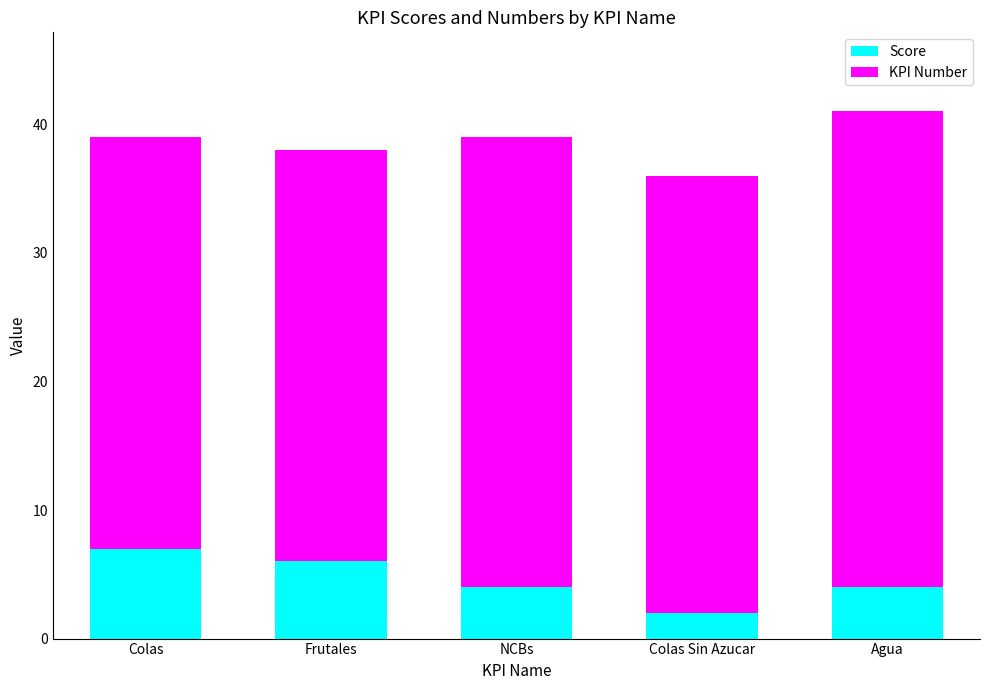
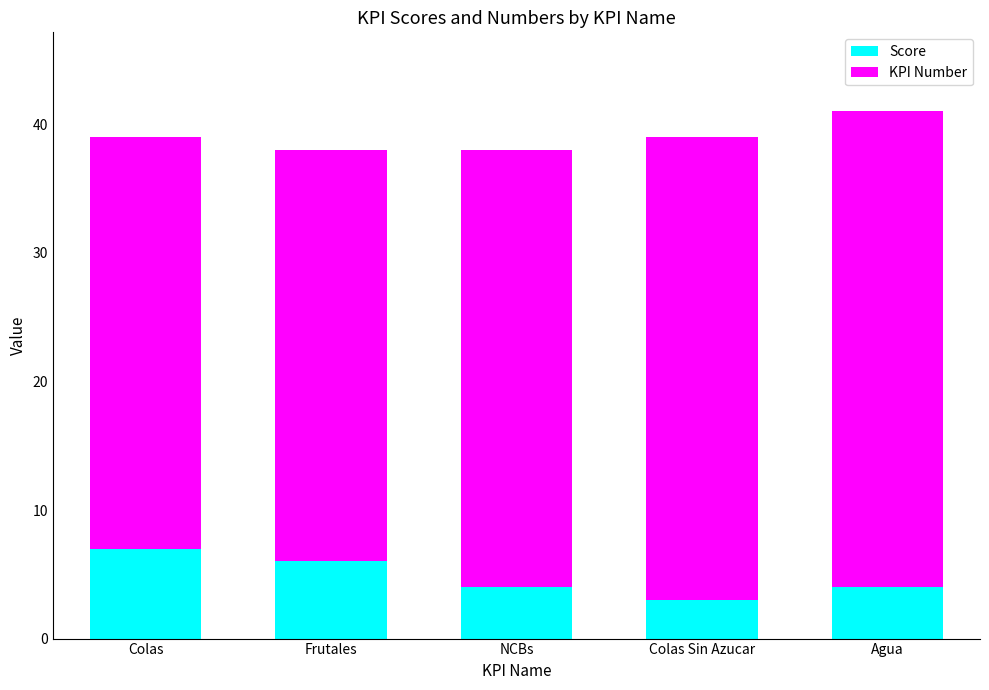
  {
    "Score": {
      "Colas": 7,
      "Frutales": 6,
      "NCBs": 4,
-     "Colas Sin Azucar": 2,
+     "Colas Sin Azucar": 3,
      "Agua": 4
    },
    "KPI Number": {
      "Colas": 32,
      "Frutales": 32,
-     "NCBs": 35,
-     "Colas Sin Azucar": 34,
+     "NCBs": 34,
+     "Colas Sin Azucar": 36,
      "Agua": 37
    }
  }
